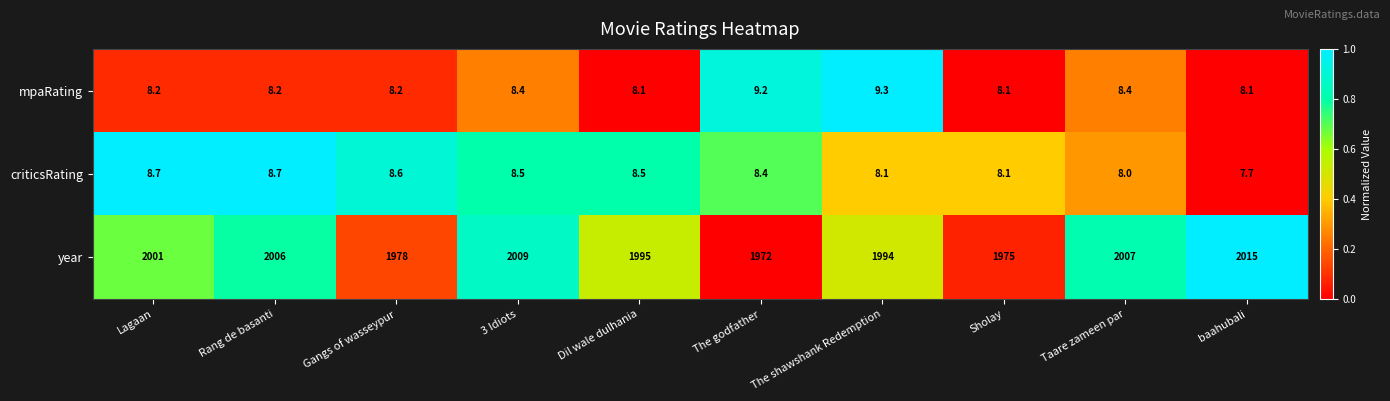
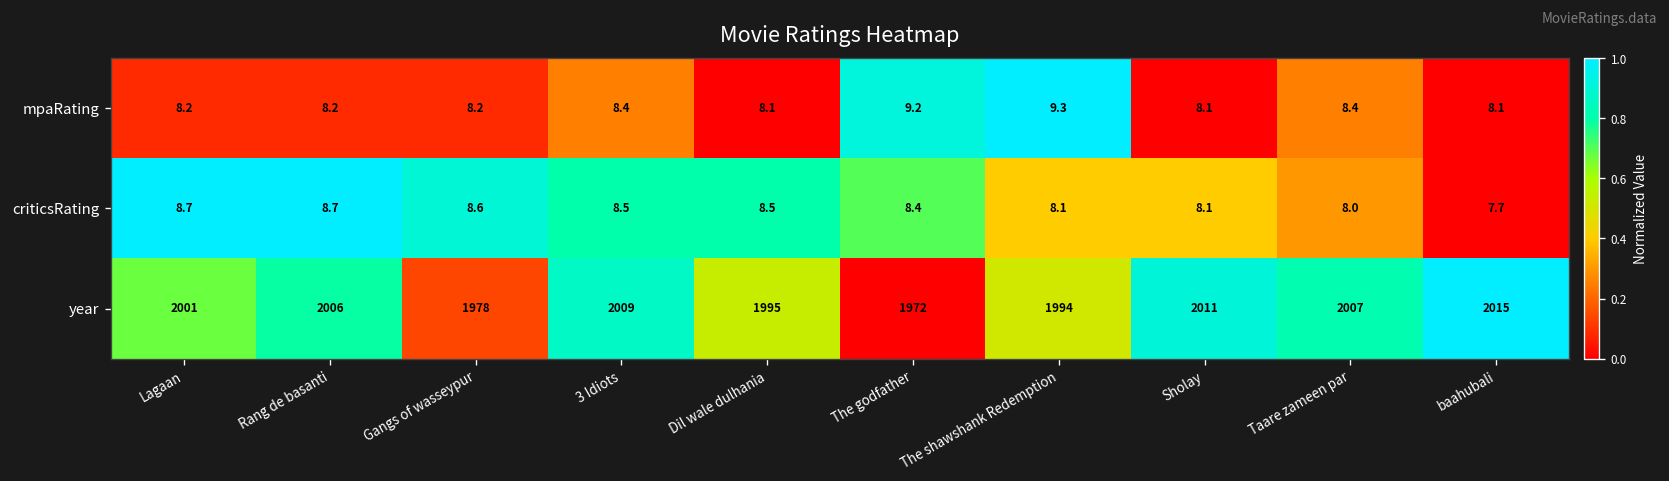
  {
    "mpaRating": {
      "Lagaan": 8.2,
      "Rang de basanti": 8.2,
      "Gangs of wasseypur": 8.2,
      "3 Idiots": 8.4,
      "Dil wale dulhania": 8.1,
      "The godfather": 9.2,
      "The shawshank Redemption": 9.3,
      "Sholay": 8.1,
      "Taare zameen par": 8.4,
      "baahubali": 8.1
    },
    "criticsRating": {
      "Lagaan": 8.7,
      "Rang de basanti": 8.7,
      "Gangs of wasseypur": 8.6,
      "3 Idiots": 8.5,
      "Dil wale dulhania": 8.5,
      "The godfather": 8.4,
      "The shawshank Redemption": 8.1,
      "Sholay": 8.1,
      "Taare zameen par": 8.0,
      "baahubali": 7.7
    },
    "year": {
      "Lagaan": 2001,
      "Rang de basanti": 2006,
      "Gangs of wasseypur": 1978,
      "3 Idiots": 2009,
      "Dil wale dulhania": 1995,
      "The godfather": 1972,
      "The shawshank Redemption": 1994,
-     "Sholay": 1975,
+     "Sholay": 2011,
      "Taare zameen par": 2007,
      "baahubali": 2015
    }
  }
